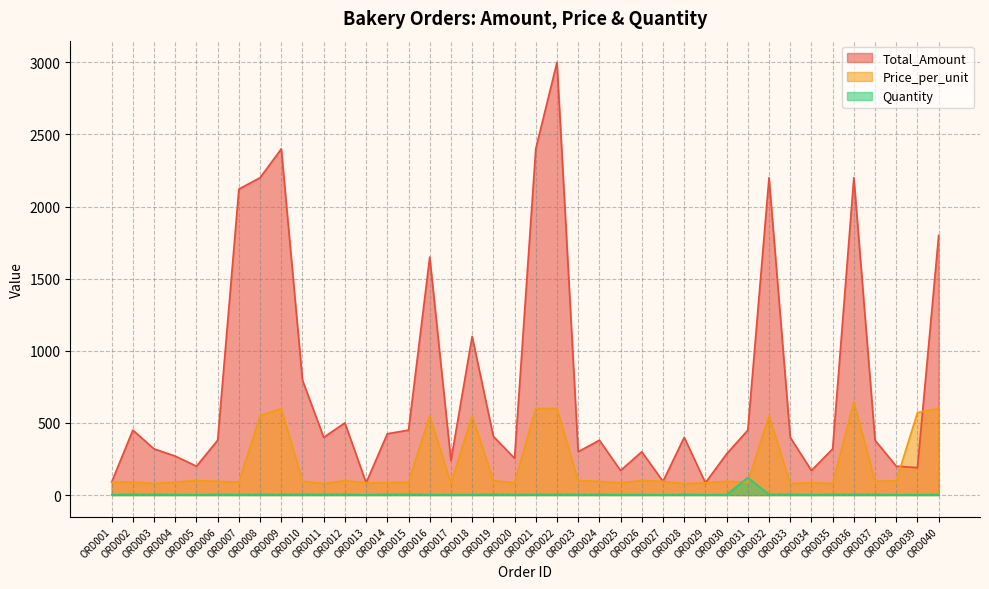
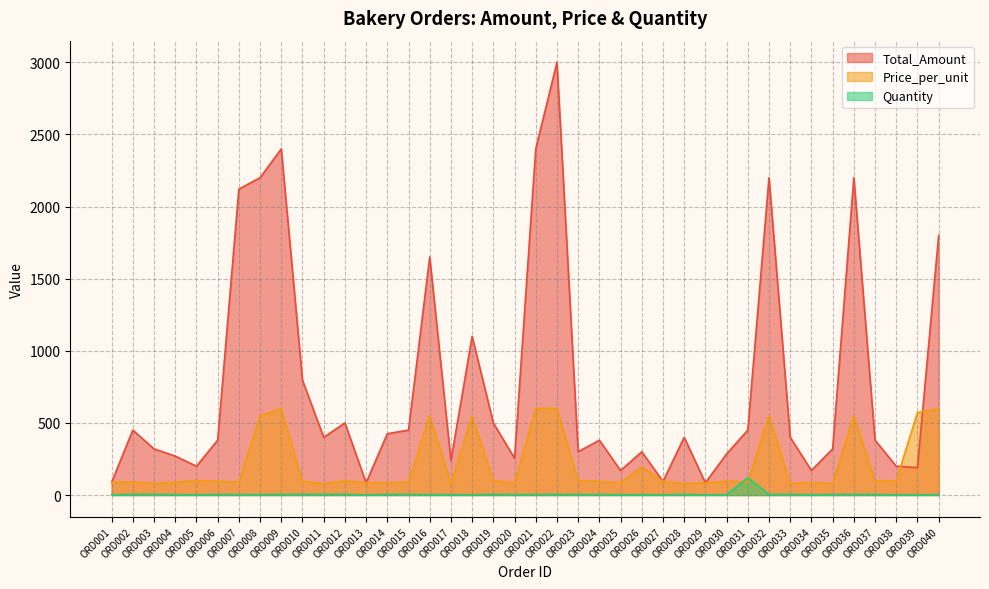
  {
    "Total_Amount": {
      "ORD002": 450,
      "ORD003": 320,
      "ORD004": 270,
      "ORD005": 200,
      "ORD006": 380,
      "ORD007": 2120,
      "ORD008": 2200,
      "ORD009": 2400,
      "ORD010": 800,
      "ORD011": 400,
      "ORD012": 500,
      "ORD014": 430,
      "ORD015": 450,
      "ORD016": 1650,
      "ORD017": 240,
      "ORD018": 1100,
-     "ORD019": 410,
+     "ORD019": 500,
      "ORD020": 260,
      "ORD021": 2400,
      "ORD022": 3000,
      "ORD023": 300,
      "ORD024": 380,
      "ORD025": 170,
      "ORD026": 300,
      "ORD028": 400,
      "ORD030": 290,
      "ORD031": 450,
      "ORD032": 2200,
      "ORD033": 400,
      "ORD034": 170,
      "ORD035": 320,
      "ORD036": 2200,
      "ORD037": 380,
      "ORD038": 200,
      "ORD039": 190,
      "ORD040": 1800
    },
    "Price_per_unit": {
      "ORD002": 90,
      "ORD003": 80,
      "ORD004": 90,
      "ORD005": 100,
      "ORD006": 100,
      "ORD007": 90,
      "ORD008": 550,
      "ORD009": 600,
      "ORD010": 100,
      "ORD011": 80,
      "ORD012": 100,
      "ORD014": 90,
      "ORD015": 90,
      "ORD016": 550,
      "ORD017": 80,
      "ORD018": 550,
      "ORD019": 100,
      "ORD020": 90,
      "ORD021": 600,
      "ORD022": 600,
      "ORD023": 100,
      "ORD024": 100,
      "ORD025": 90,
-     "ORD026": 100,
+     "ORD026": 200,
      "ORD028": 80,
      "ORD030": 100,
      "ORD031": 90,
      "ORD032": 550,
      "ORD033": 80,
      "ORD034": 90,
      "ORD035": 80,
-     "ORD036": 650,
+     "ORD036": 550,
      "ORD037": 100,
      "ORD038": 100,
      "ORD039": 570,
      "ORD040": 600
    },
    "Quantity": {
      "ORD001": 0,
      "ORD002": 10,
      "ORD003": 0,
      "ORD004": 0,
      "ORD005": 0,
      "ORD006": 0,
      "ORD007": 0,
      "ORD008": 0,
      "ORD009": 0,
      "ORD010": 10,
      "ORD011": 10,
      "ORD012": 10,
      "ORD013": 0,
      "ORD014": 10,
      "ORD015": 10,
      "ORD016": 0,
      "ORD017": 0,
      "ORD018": 0,
      "ORD019": 10,
      "ORD020": 0,
      "ORD021": 0,
      "ORD022": 10,
      "ORD023": 0,
      "ORD024": 0,
      "ORD025": 0,
      "ORD026": 0,
      "ORD027": 0,
      "ORD028": 10,
      "ORD029": 0,
      "ORD030": 0,
      "ORD031": 120,
      "ORD032": 0,
      "ORD033": 10,
      "ORD034": 0,
      "ORD035": 0,
      "ORD036": 0,
      "ORD037": 0,
      "ORD038": 0,
      "ORD039": 0,
      "ORD040": 0
    }
  }
